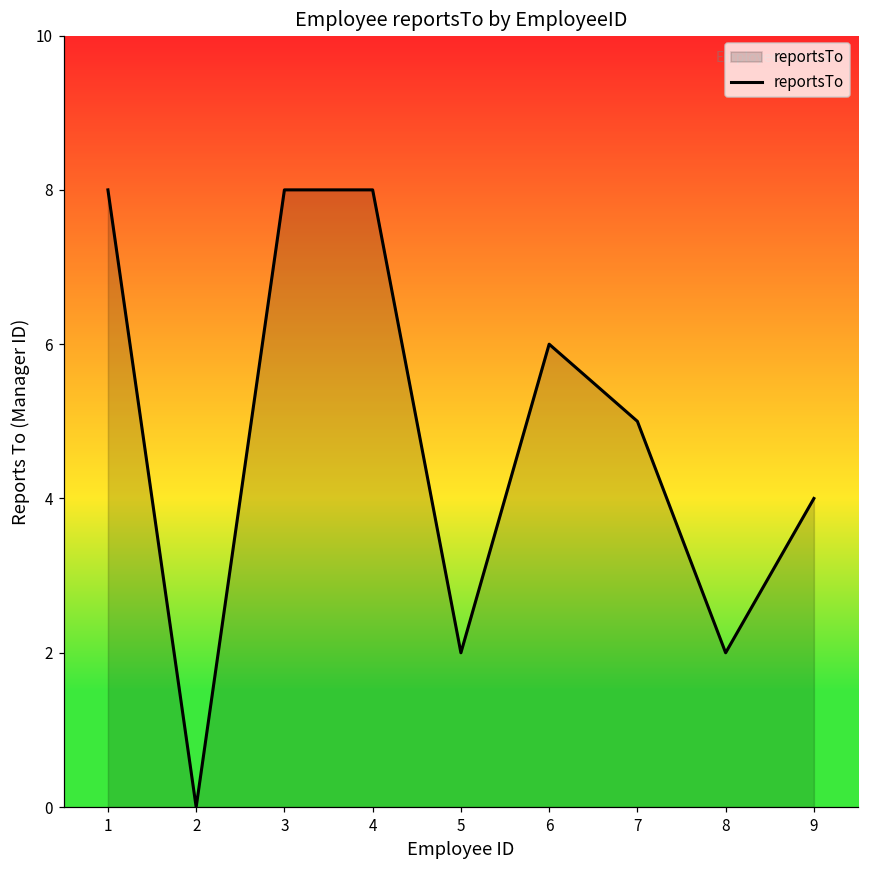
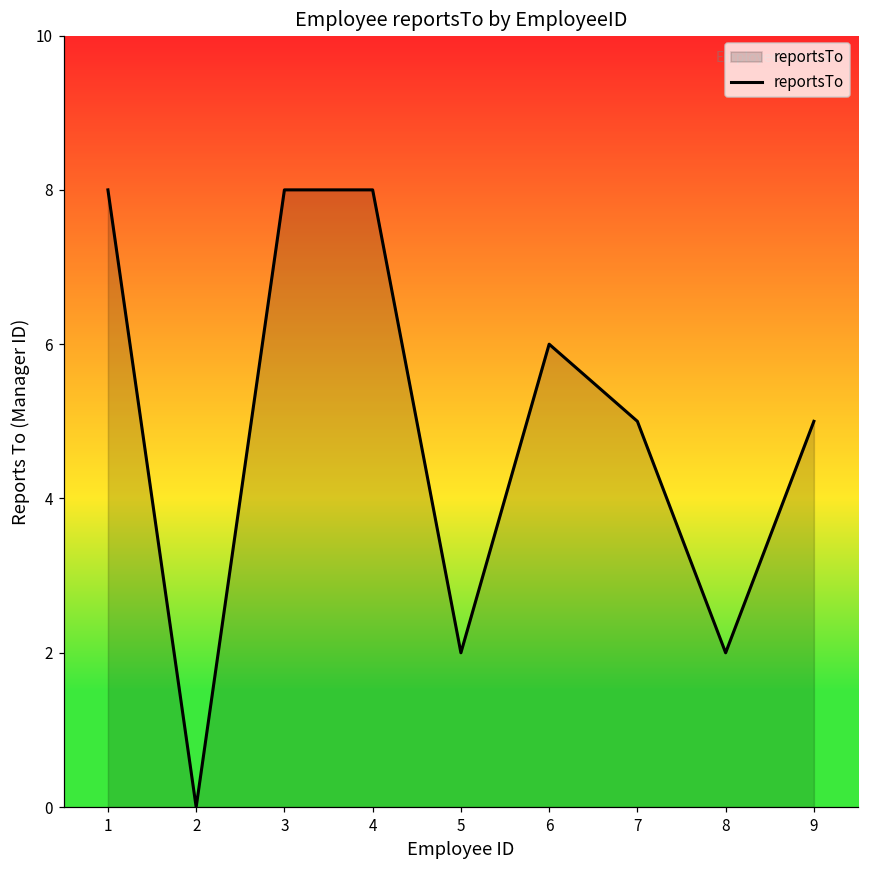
  {
    "1": 8,
    "2": 0,
    "3": 8,
    "4": 8,
    "5": 2,
    "6": 6,
    "7": 5,
    "8": 2,
-   "9": 4
+   "9": 5
  }
